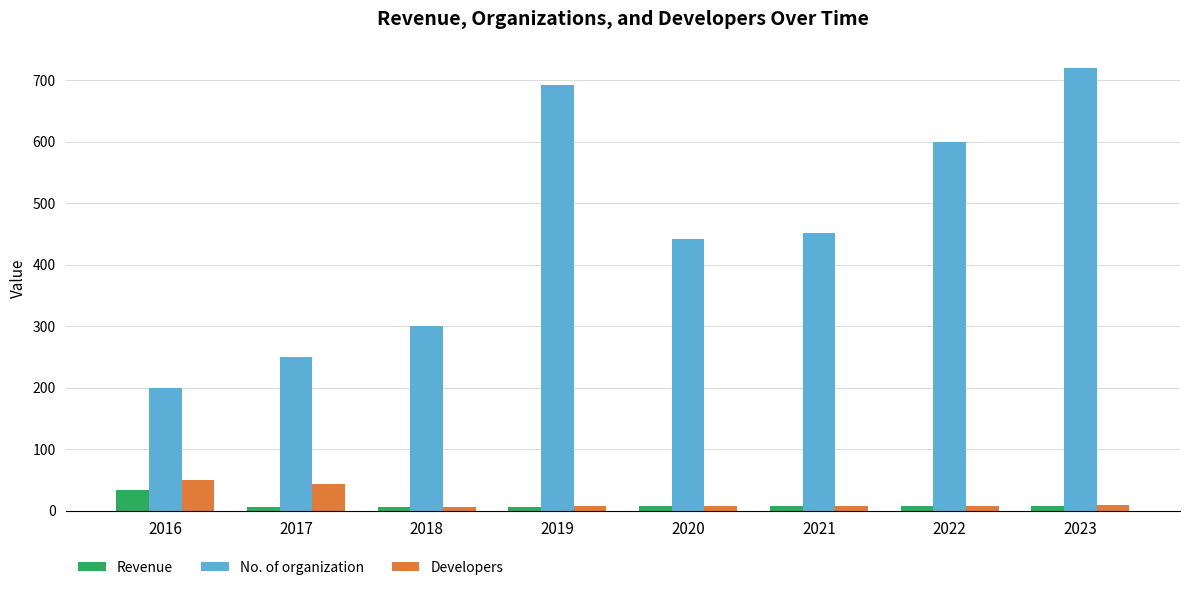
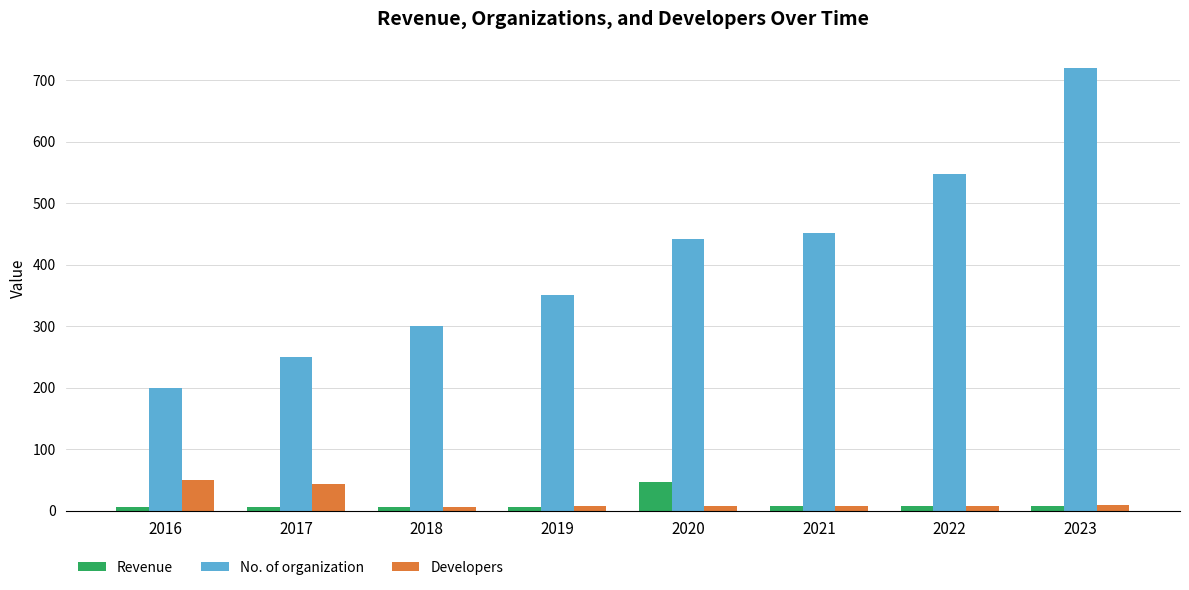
  {
    "Revenue": {
-     "2016": 30,
+     "2016": 10,
      "2017": 10,
      "2018": 10,
      "2019": 10,
-     "2020": 10,
+     "2020": 50,
      "2021": 10,
      "2022": 10,
      "2023": 10
    },
    "No. of organization": {
      "2016": 200,
      "2017": 250,
      "2018": 300,
-     "2019": 690,
+     "2019": 350,
      "2020": 440,
      "2021": 450,
-     "2022": 600,
+     "2022": 550,
      "2023": 720
    },
    "Developers": {
      "2016": 50,
      "2017": 40,
      "2018": 10,
      "2019": 10,
      "2020": 10,
      "2021": 10,
      "2022": 10,
      "2023": 10
    }
  }
